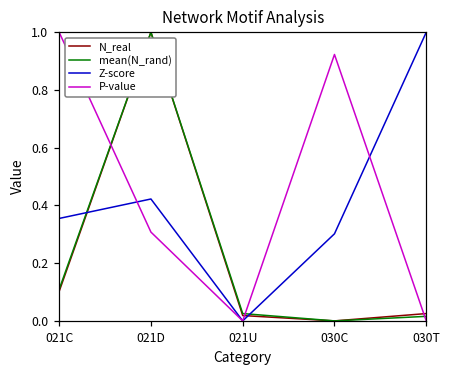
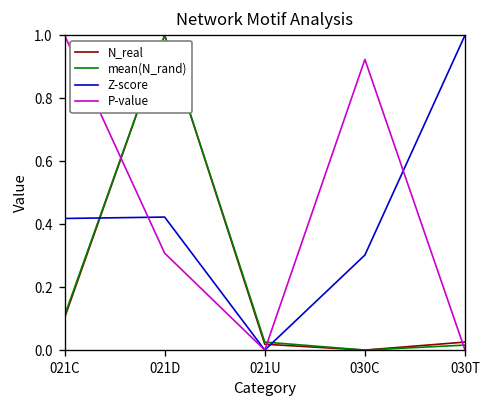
  {
    "Z-score": {
-     "021C": 0.35,
+     "021C": 0.42,
      "021D": 0.42,
      "030C": 0.30,
      "030T": 1.00
    },
    "P-value": {
      "021C": 1.00,
      "021D": 0.31,
      "030C": 0.92,
      "030T": 0.00
    }
  }
